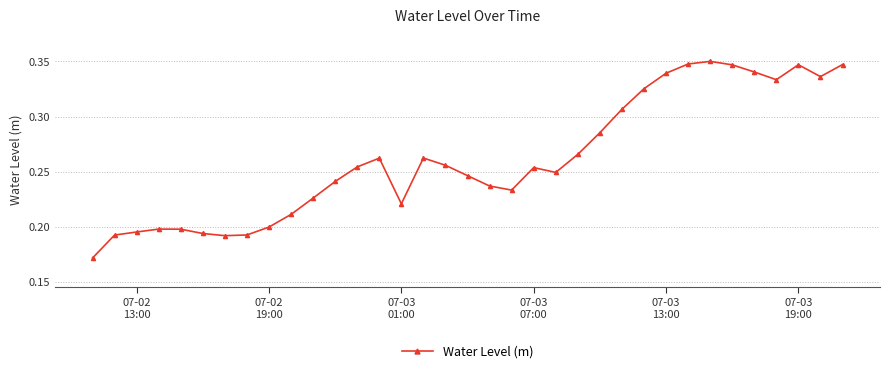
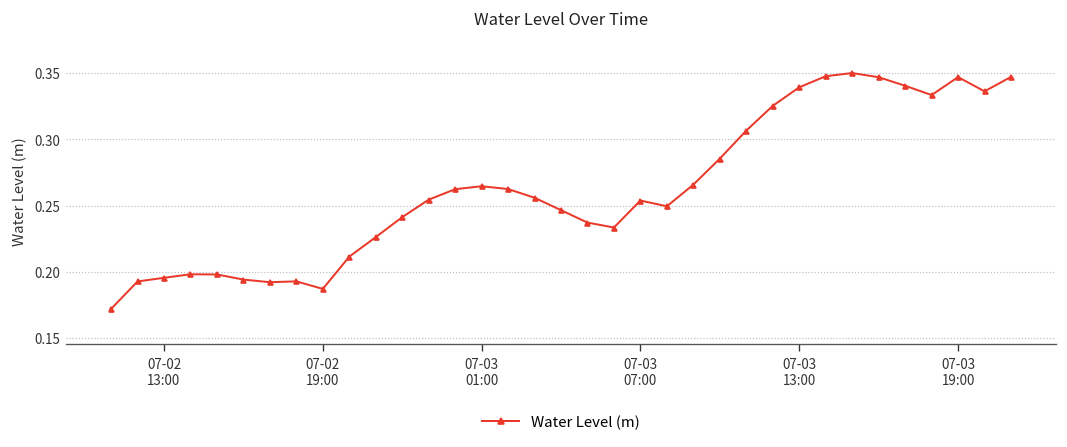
  {
    "07-02 13:00": 0.195,
-   "07-02 19:00": 0.200,
-   "07-03 01:00": 0.221,
+   "07-02 19:00": 0.187,
+   "07-03 01:00": 0.265,
    "07-03 07:00": 0.254,
    "07-03 13:00": 0.339,
    "07-03 19:00": 0.347
  }
